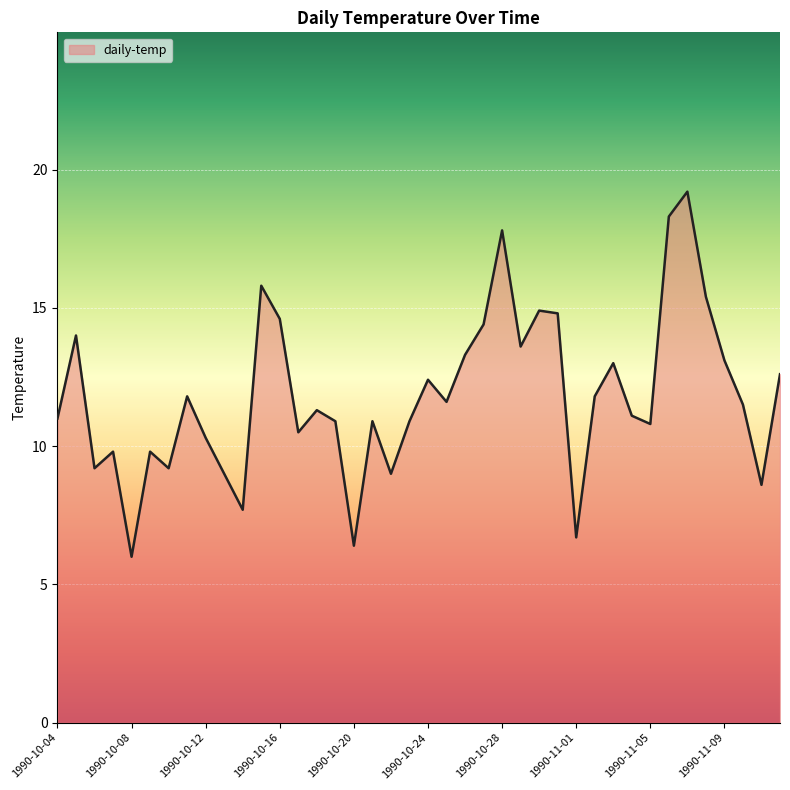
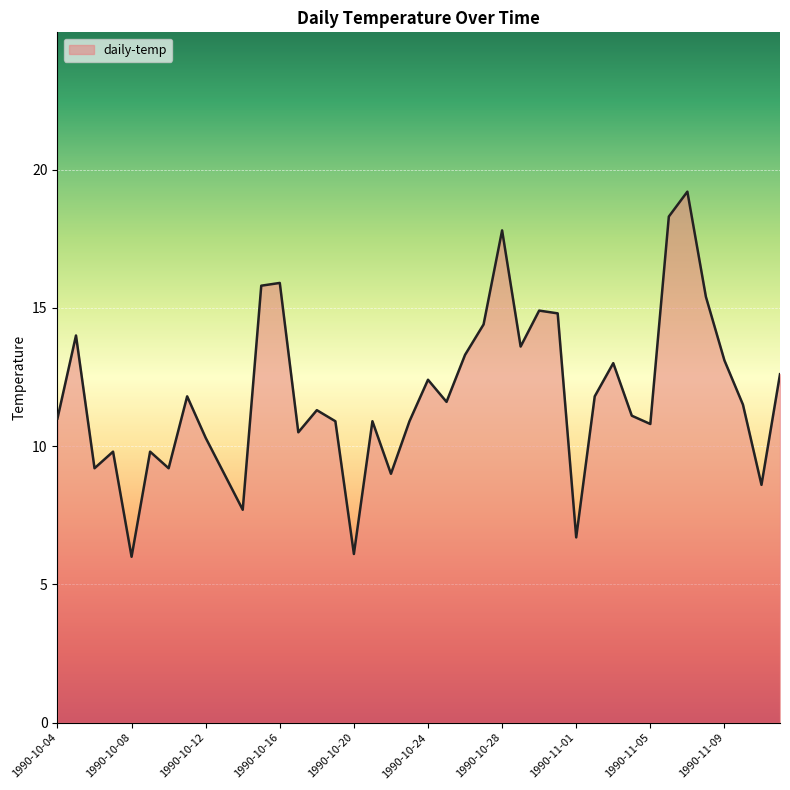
  {
    "1990-10-04": 11.0,
    "1990-10-08": 6.0,
    "1990-10-12": 10.3,
-   "1990-10-16": 14.6,
-   "1990-10-20": 6.4,
+   "1990-10-16": 15.9,
+   "1990-10-20": 6.1,
    "1990-10-24": 12.4,
    "1990-10-28": 17.8,
    "1990-11-01": 6.7,
    "1990-11-05": 10.8,
    "1990-11-09": 13.1
  }
